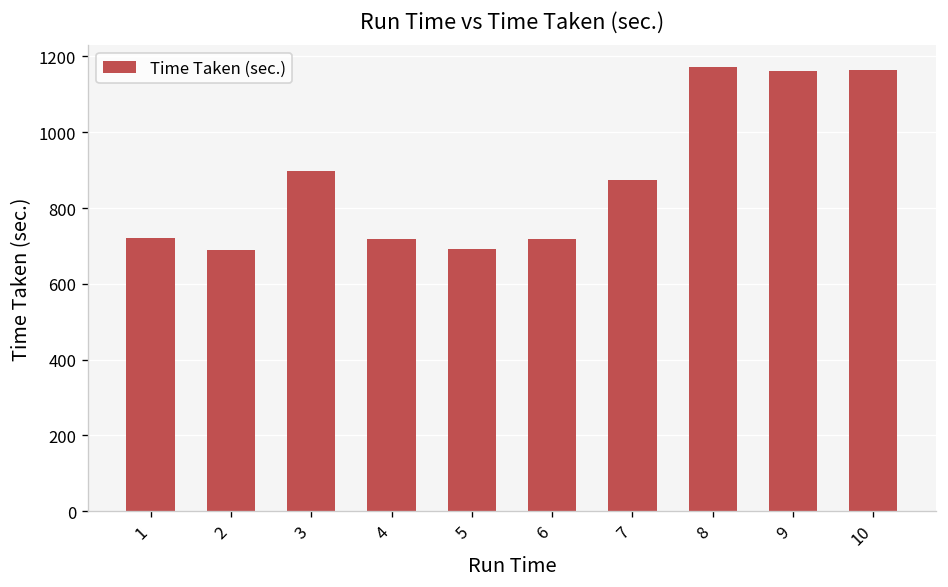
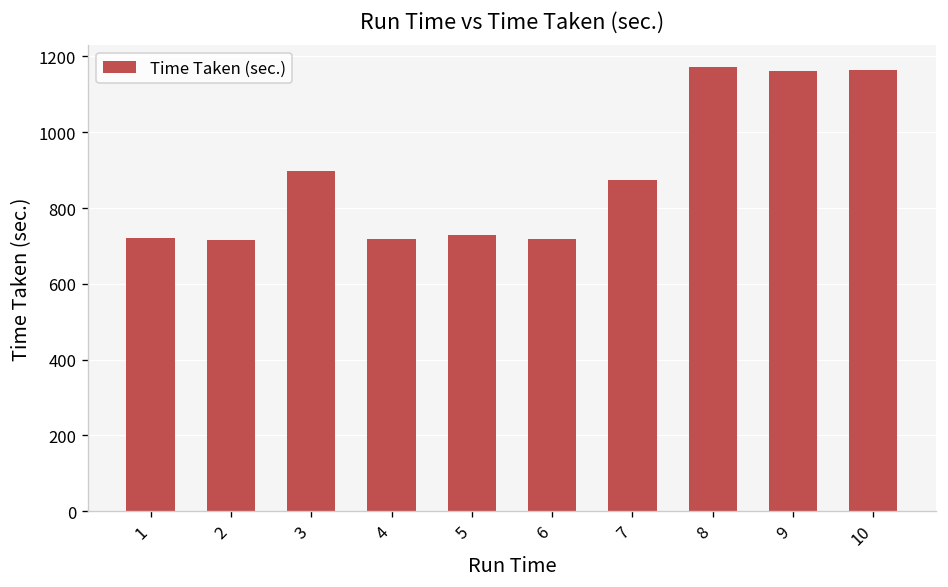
  {
    "1": 720,
-   "2": 690,
+   "2": 720,
    "3": 900,
    "4": 720,
-   "5": 690,
+   "5": 730,
    "6": 720,
    "7": 880,
    "8": 1170,
    "9": 1160,
    "10": 1160
  }
